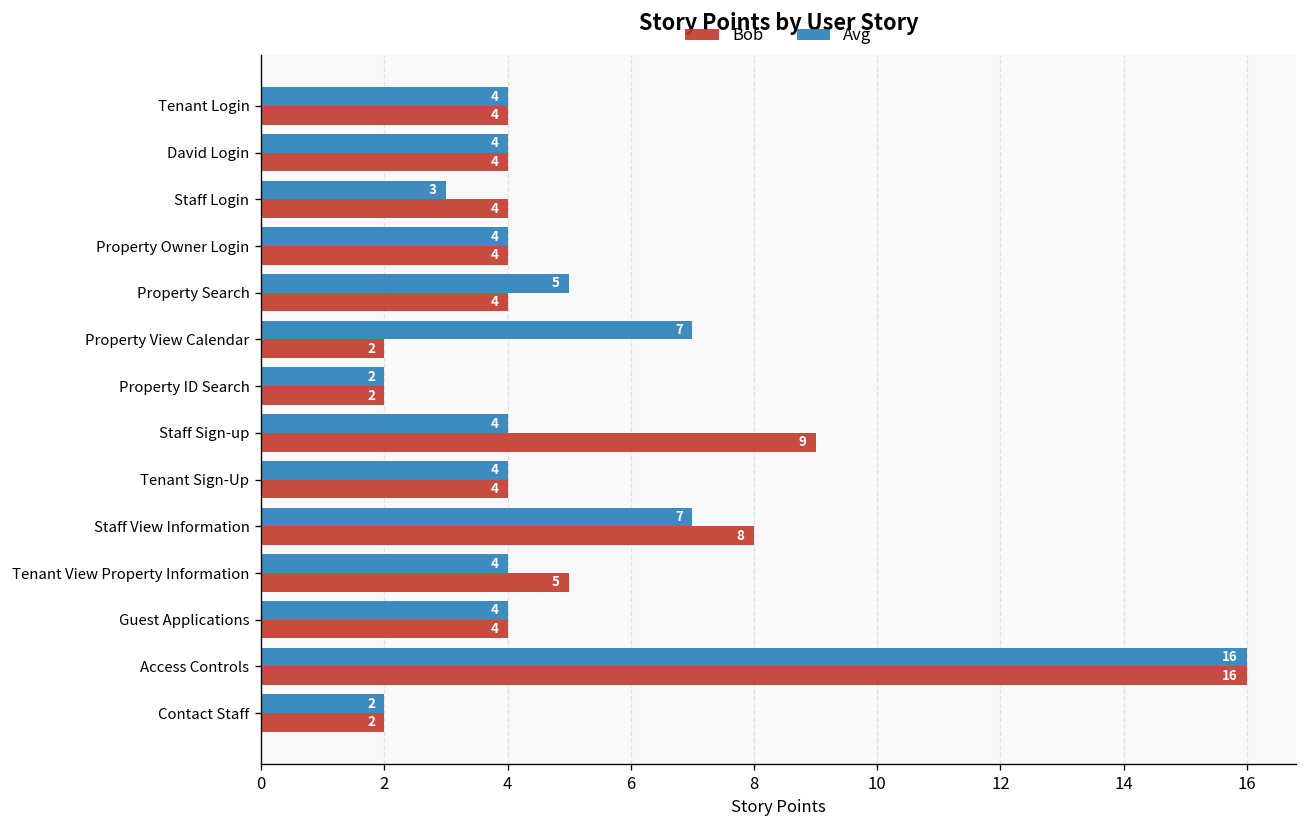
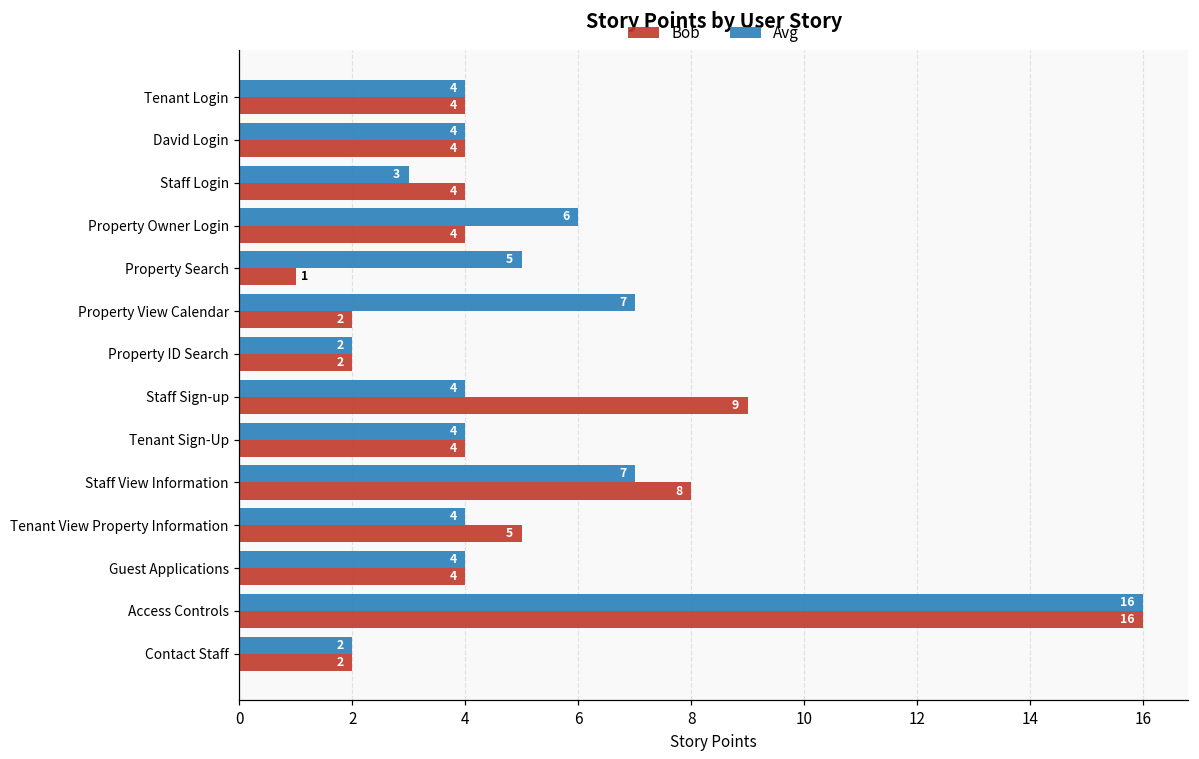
  {
    "Bob": {
      "Tenant Login": 4,
      "David Login": 4,
      "Staff Login": 4,
      "Property Owner Login": 4,
-     "Property Search": 4,
+     "Property Search": 1,
      "Property View Calendar": 2,
      "Property ID Search": 2,
      "Staff Sign-up": 9,
      "Tenant Sign-Up": 4,
      "Staff View Information": 8,
      "Tenant View Property Information": 5,
      "Guest Applications": 4,
      "Access Controls": 16,
      "Contact Staff": 2
    },
    "Avg": {
      "Tenant Login": 4,
      "David Login": 4,
      "Staff Login": 3,
-     "Property Owner Login": 4,
+     "Property Owner Login": 6,
      "Property Search": 5,
      "Property View Calendar": 7,
      "Property ID Search": 2,
      "Staff Sign-up": 4,
      "Tenant Sign-Up": 4,
      "Staff View Information": 7,
      "Tenant View Property Information": 4,
      "Guest Applications": 4,
      "Access Controls": 16,
      "Contact Staff": 2
    }
  }
